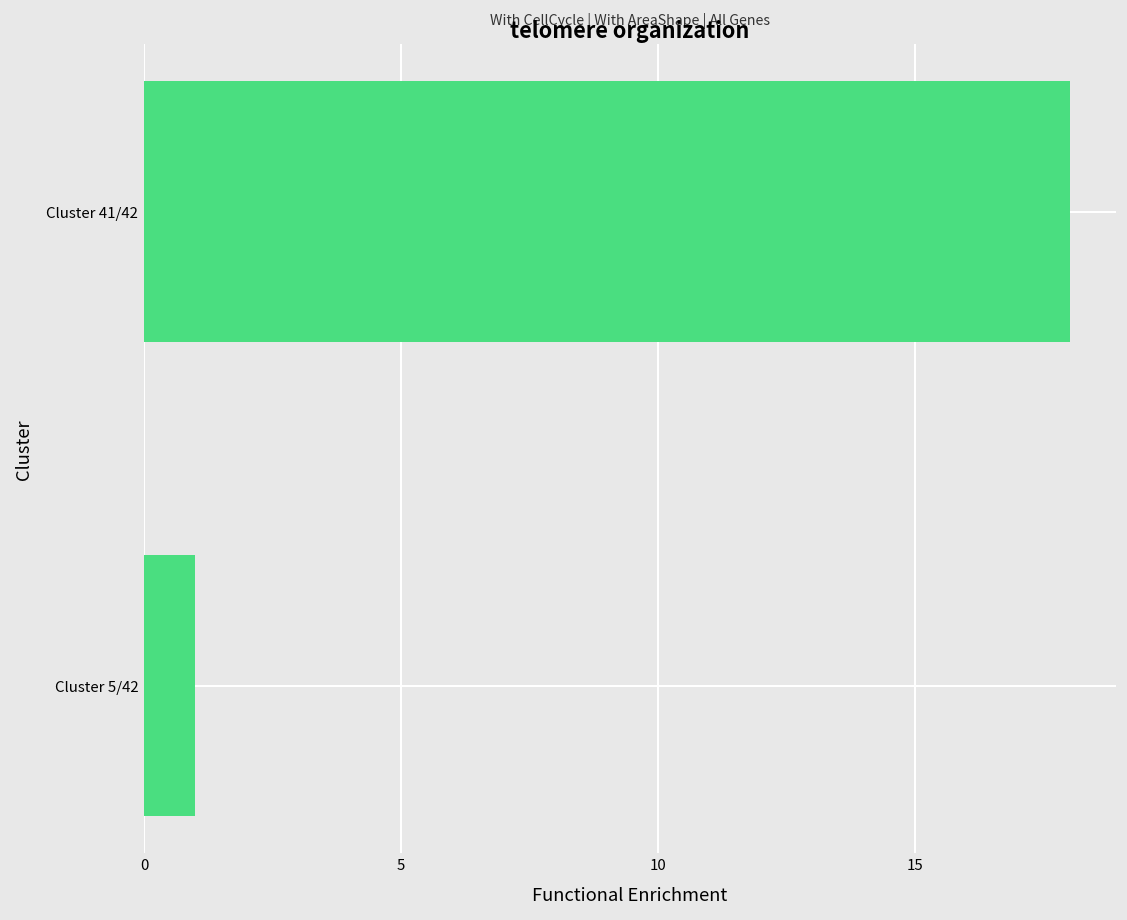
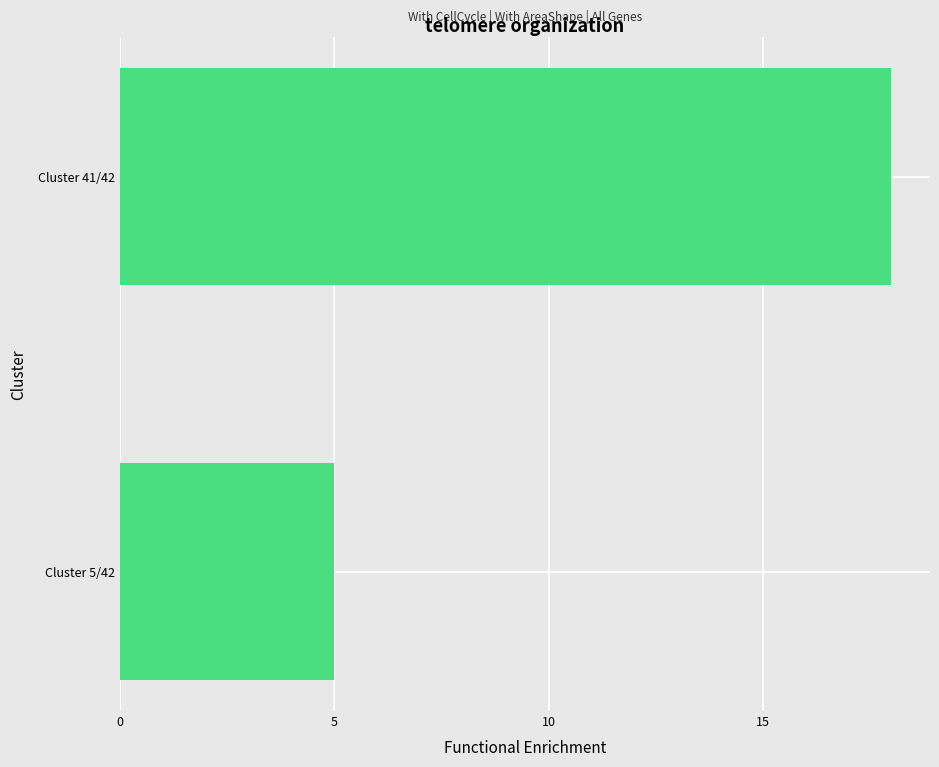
  {
    "Cluster 41/42": 18,
-   "Cluster 5/42": 1
+   "Cluster 5/42": 5
  }
